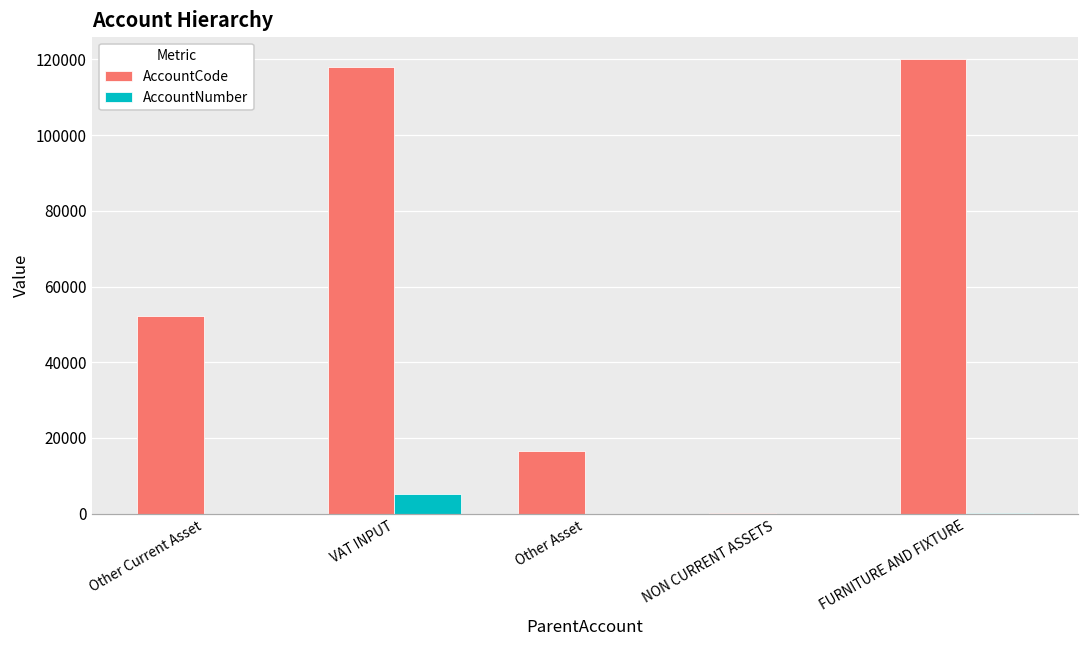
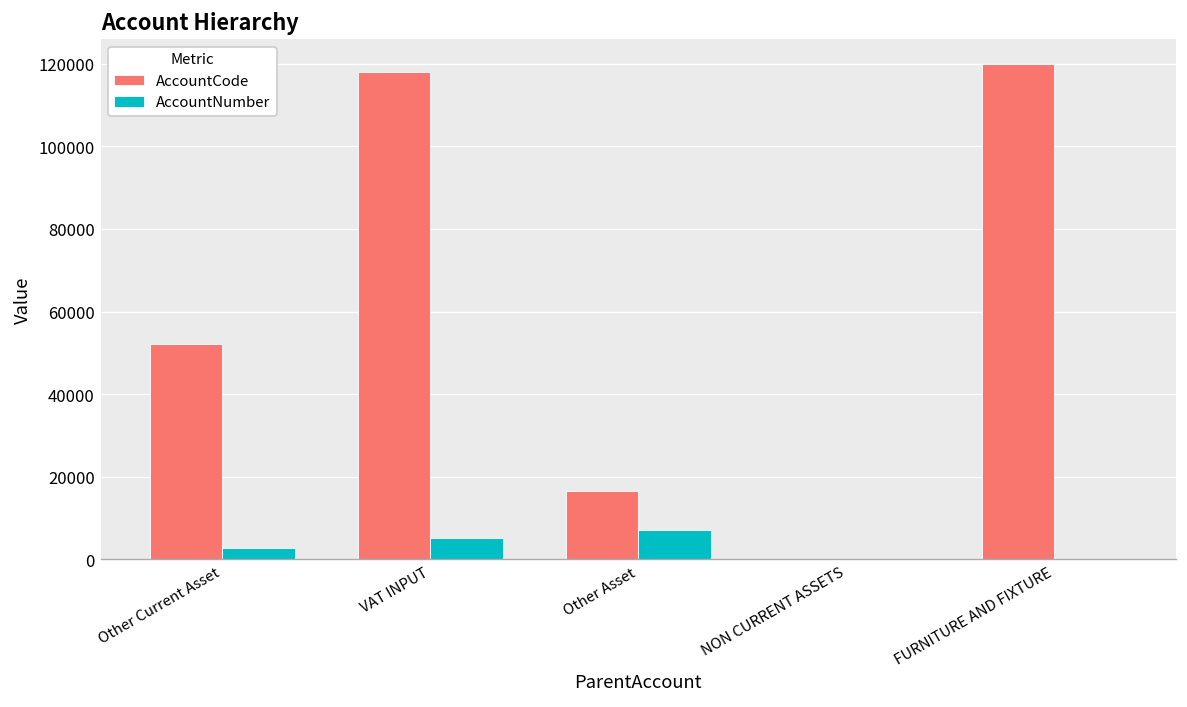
  {
    "AccountCode": {
      "Other Current Asset": 52000,
      "VAT INPUT": 118000,
      "Other Asset": 17000,
      "FURNITURE AND FIXTURE": 120000
    },
    "AccountNumber": {
-     "Other Current Asset": 0,
+     "Other Current Asset": 3000,
      "VAT INPUT": 5000,
-     "Other Asset": 0
+     "Other Asset": 7000
    }
  }
